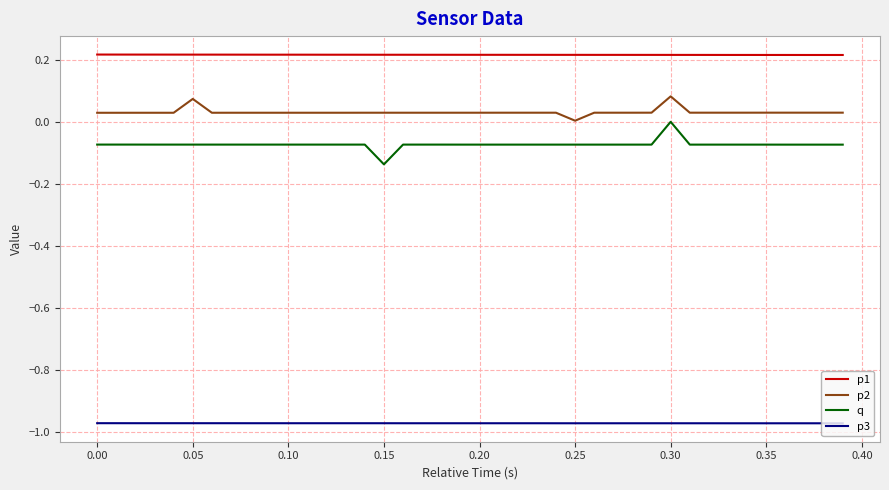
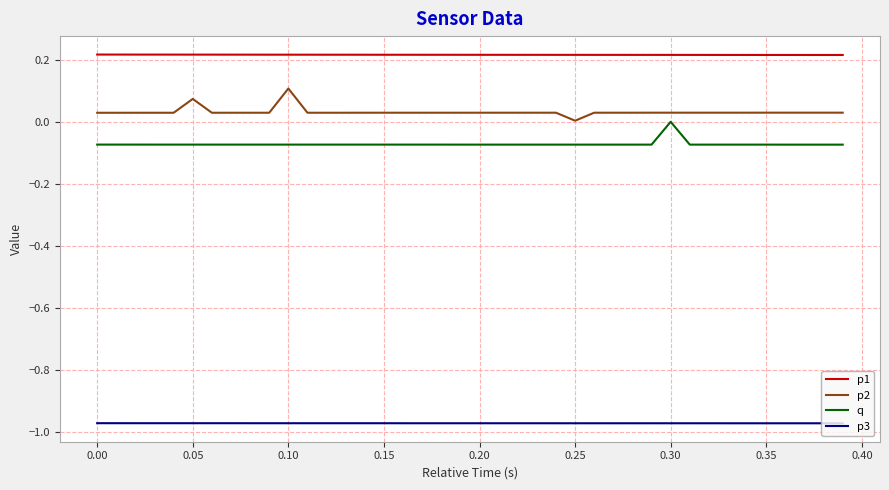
  {
    "p1": {
      "0.00": 0.22,
      "0.05": 0.22,
      "0.10": 0.22,
      "0.15": 0.22,
      "0.20": 0.22,
      "0.25": 0.22,
      "0.30": 0.22,
      "0.35": 0.21
    },
    "p2": {
      "0.00": 0.03,
      "0.05": 0.07,
-     "0.10": 0.03,
+     "0.10": 0.11,
      "0.15": 0.03,
      "0.20": 0.03,
      "0.25": 0.00,
-     "0.30": 0.08,
+     "0.30": 0.03,
      "0.35": 0.03
    },
    "q": {
      "0.00": -0.07,
      "0.05": -0.07,
      "0.10": -0.07,
-     "0.15": -0.14,
+     "0.15": -0.07,
      "0.20": -0.07,
      "0.25": -0.07,
      "0.30": 0.00,
      "0.35": -0.07
    },
    "p3": {
      "0.00": -0.97,
      "0.05": -0.97,
      "0.10": -0.97,
      "0.15": -0.97,
      "0.20": -0.97,
      "0.25": -0.97,
      "0.30": -0.97,
      "0.35": -0.97
    }
  }
